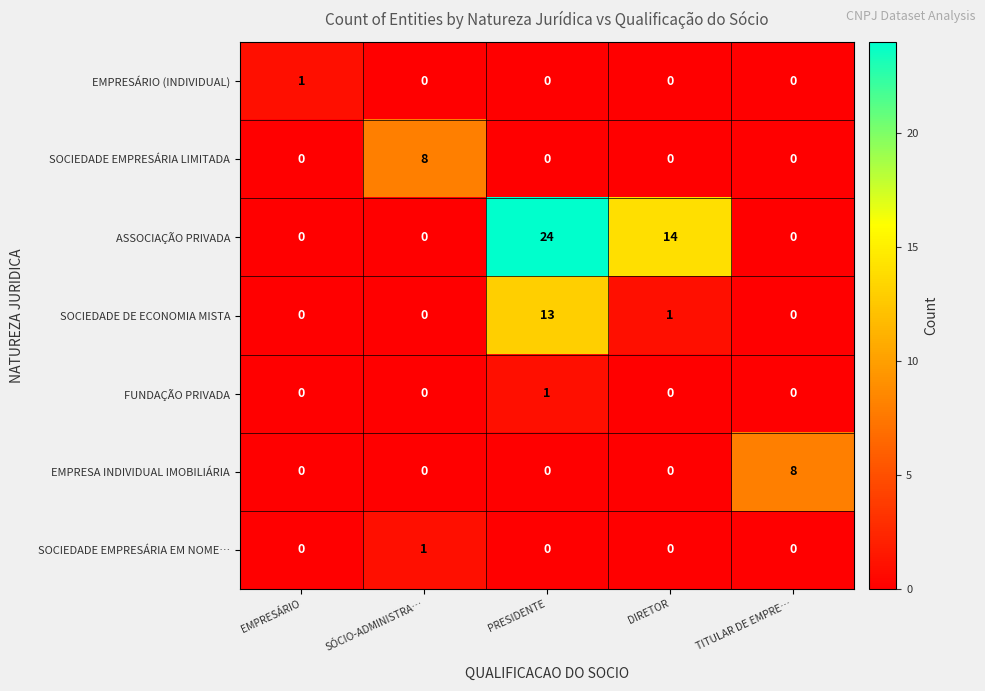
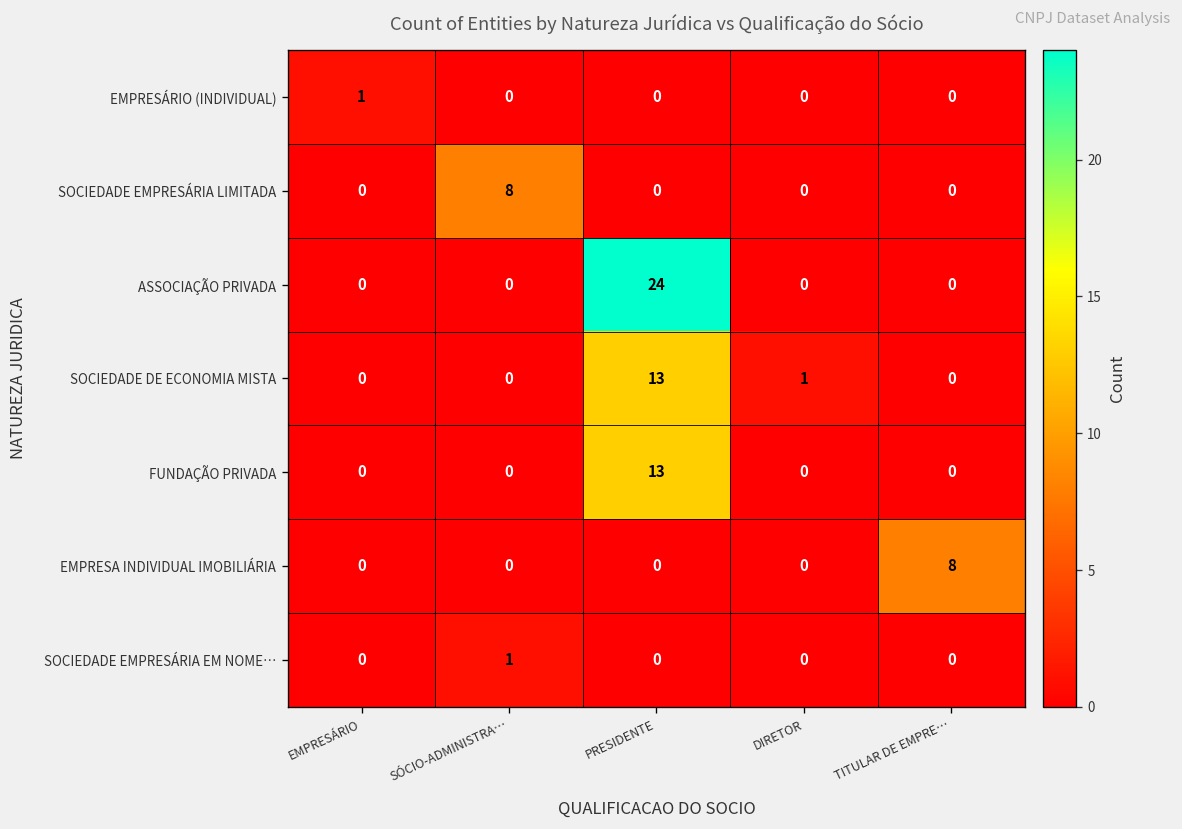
  {
    "EMPRESÁRIO (INDIVIDUAL)": {
      "EMPRESÁRIO": 1,
      "SÓCIO-ADMINISTRA…": 0,
      "PRESIDENTE": 0,
      "DIRETOR": 0,
      "TITULAR DE EMPRE…": 0
    },
    "SOCIEDADE EMPRESÁRIA LIMITADA": {
      "EMPRESÁRIO": 0,
      "SÓCIO-ADMINISTRA…": 8,
      "PRESIDENTE": 0,
      "DIRETOR": 0,
      "TITULAR DE EMPRE…": 0
    },
    "ASSOCIAÇÃO PRIVADA": {
      "EMPRESÁRIO": 0,
      "SÓCIO-ADMINISTRA…": 0,
      "PRESIDENTE": 24,
-     "DIRETOR": 14,
+     "DIRETOR": 0,
      "TITULAR DE EMPRE…": 0
    },
    "SOCIEDADE DE ECONOMIA MISTA": {
      "EMPRESÁRIO": 0,
      "SÓCIO-ADMINISTRA…": 0,
      "PRESIDENTE": 13,
      "DIRETOR": 1,
      "TITULAR DE EMPRE…": 0
    },
    "FUNDAÇÃO PRIVADA": {
      "EMPRESÁRIO": 0,
      "SÓCIO-ADMINISTRA…": 0,
-     "PRESIDENTE": 1,
+     "PRESIDENTE": 13,
      "DIRETOR": 0,
      "TITULAR DE EMPRE…": 0
    },
    "EMPRESA INDIVIDUAL IMOBILIÁRIA": {
      "EMPRESÁRIO": 0,
      "SÓCIO-ADMINISTRA…": 0,
      "PRESIDENTE": 0,
      "DIRETOR": 0,
      "TITULAR DE EMPRE…": 8
    },
    "SOCIEDADE EMPRESÁRIA EM NOME…": {
      "EMPRESÁRIO": 0,
      "SÓCIO-ADMINISTRA…": 1,
      "PRESIDENTE": 0,
      "DIRETOR": 0,
      "TITULAR DE EMPRE…": 0
    }
  }
